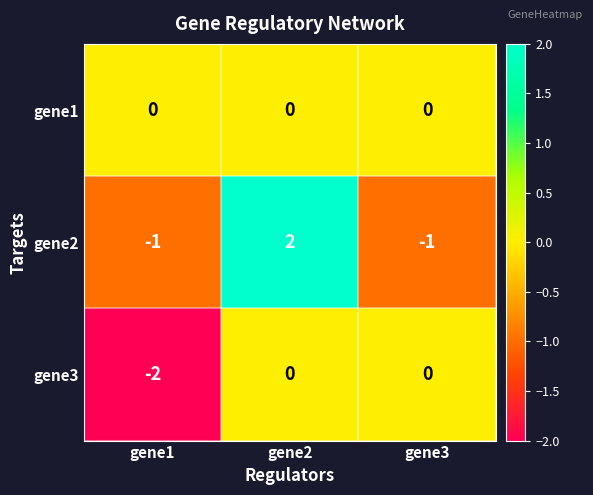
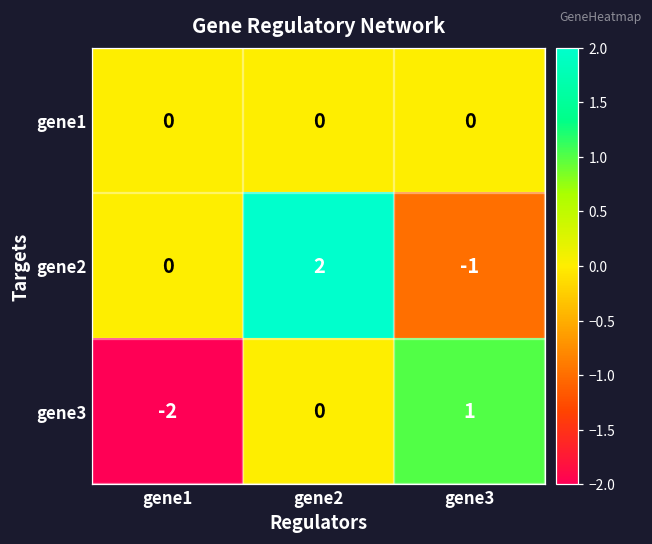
  {
    "gene1": {
      "gene1": 0,
      "gene2": 0,
      "gene3": 0
    },
    "gene2": {
-     "gene1": -1,
+     "gene1": 0,
      "gene2": 2,
      "gene3": -1
    },
    "gene3": {
      "gene1": -2,
      "gene2": 0,
-     "gene3": 0
+     "gene3": 1
    }
  }
